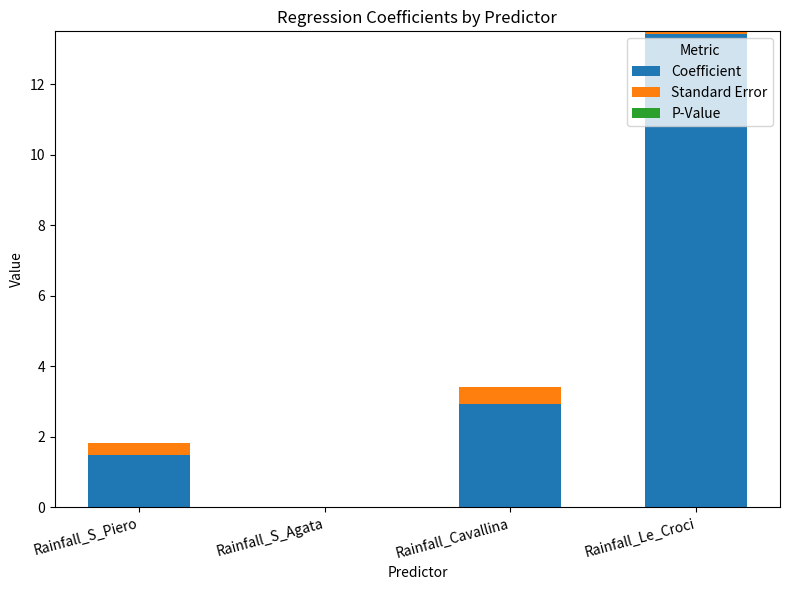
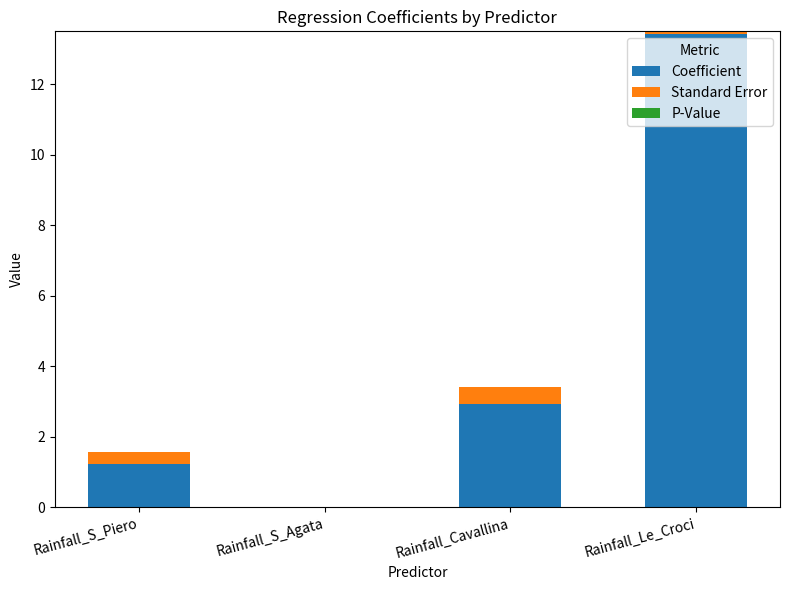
  {
    "Coefficient": {
-     "Rainfall_S_Piero": 1.5,
+     "Rainfall_S_Piero": 1.2,
      "Rainfall_Cavallina": 2.9,
      "Rainfall_Le_Croci": 13.4
    }
  }
